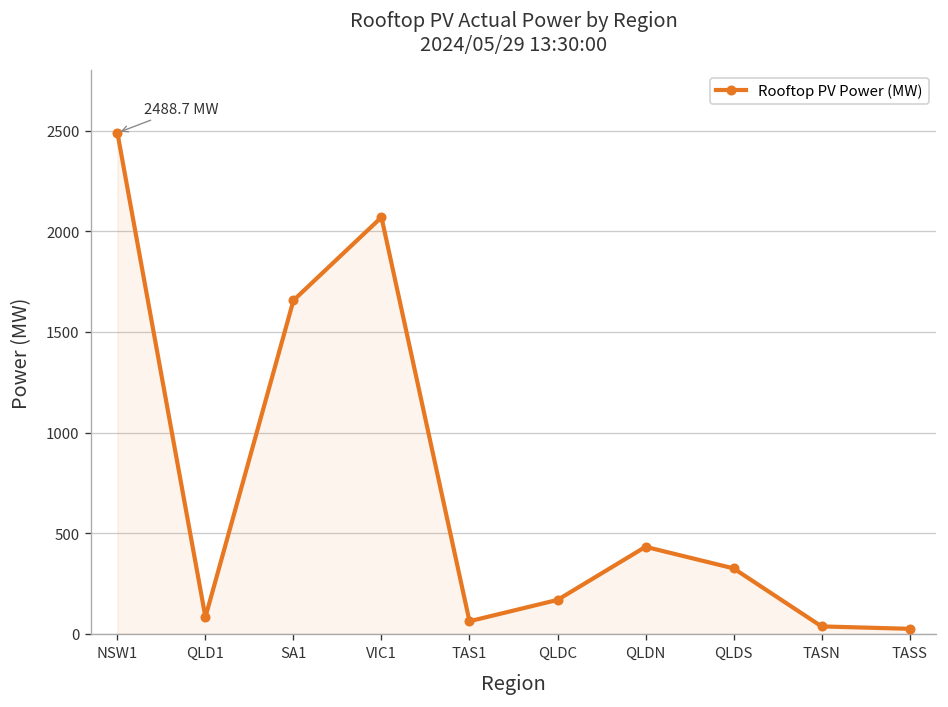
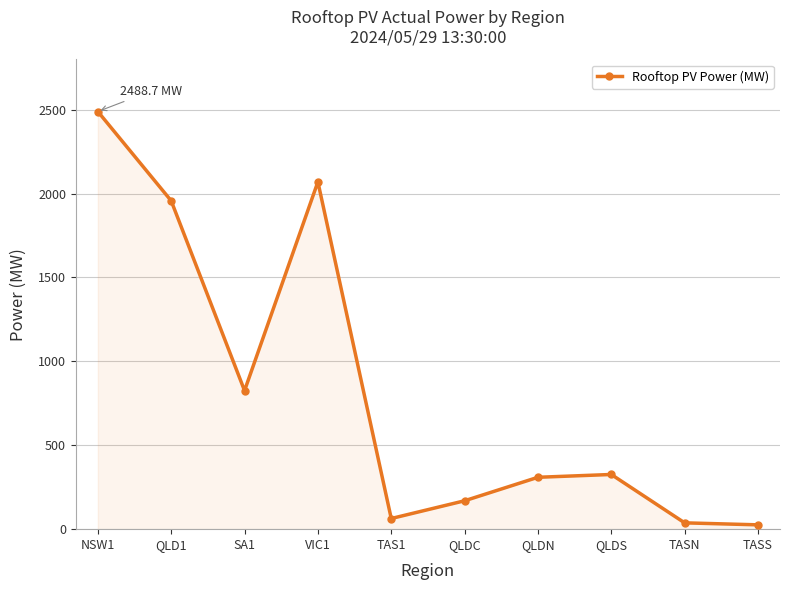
  {
-   "QLD1": 80,
-   "SA1": 1660,
+   "QLD1": 1960,
+   "SA1": 830,
    "VIC1": 2070,
    "TAS1": 60,
    "QLDC": 170,
-   "QLDN": 430,
+   "QLDN": 310,
    "QLDS": 330,
    "TASN": 40,
    "TASS": 30
  }
